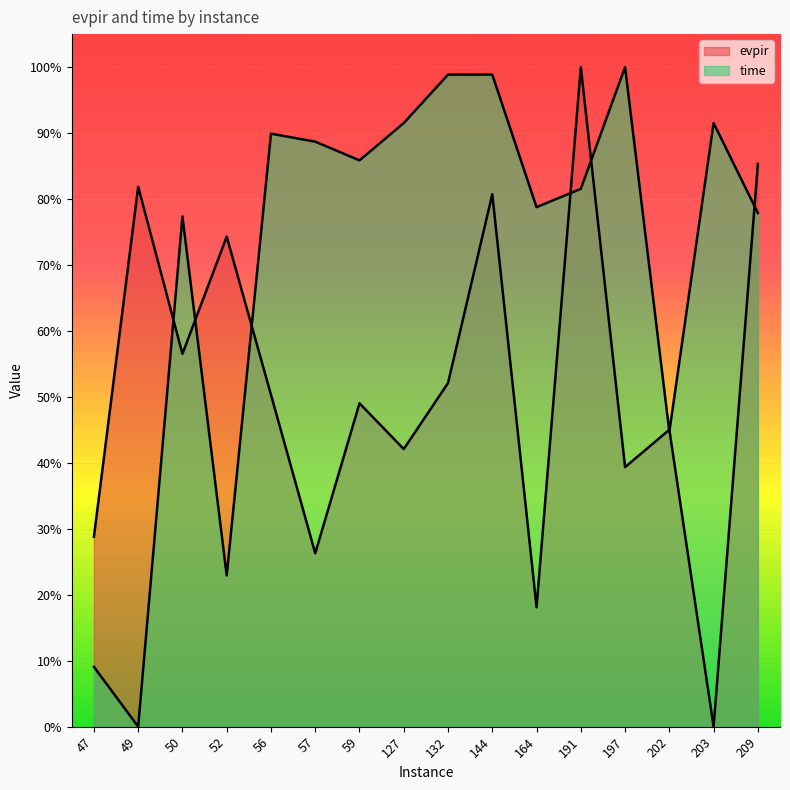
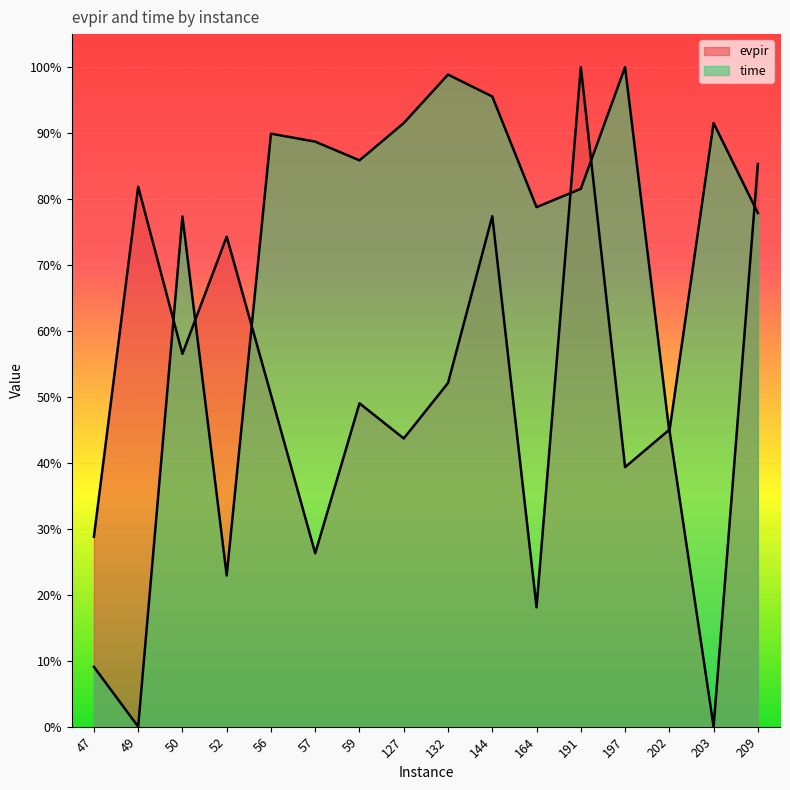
  {
    "evpir": {
      "47": "29%",
      "49": "82%",
      "50": "57%",
      "52": "74%",
      "56": "50%",
      "57": "26%",
      "59": "49%",
-     "127": "42%",
+     "127": "44%",
      "132": "52%",
-     "144": "81%",
+     "144": "77%",
      "164": "18%",
      "191": "100%",
      "197": "39%",
      "203": "0%",
      "209": "85%"
    },
    "time": {
      "47": "9%",
      "49": "0%",
      "50": "77%",
      "52": "23%",
      "56": "90%",
      "57": "89%",
      "59": "86%",
      "127": "92%",
      "132": "99%",
-     "144": "99%",
+     "144": "96%",
      "164": "79%",
      "191": "82%",
      "197": "100%",
      "203": "92%",
      "209": "78%"
    }
  }
